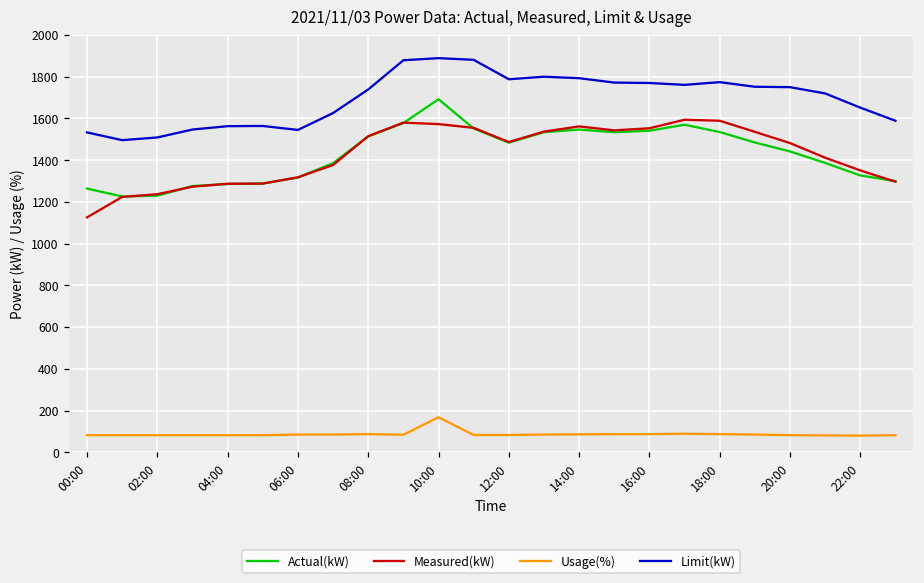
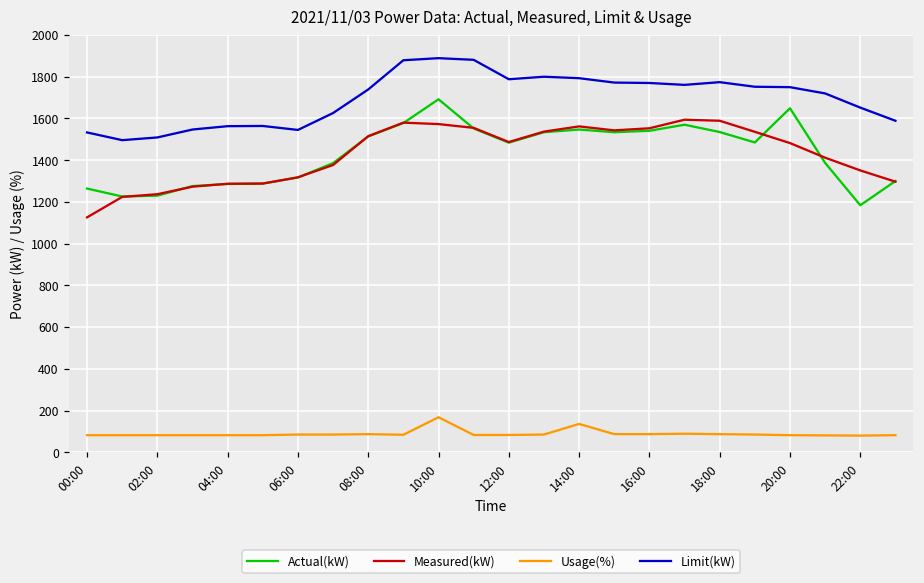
  {
    "Actual(kW)": {
      "00:00": 1260,
      "10:00": 1690,
      "14:00": 1550,
      "18:00": 1540,
-     "20:00": 1440,
-     "22:00": 1330
+     "20:00": 1650,
+     "22:00": 1180
    },
    "Measured(kW)": {
      "00:00": 1130,
      "10:00": 1570,
      "14:00": 1560,
      "18:00": 1590,
      "20:00": 1480,
      "22:00": 1350
    },
    "Usage(%)": {
      "00:00": 80,
      "02:00": 80,
      "04:00": 80,
      "06:00": 90,
      "08:00": 90,
      "10:00": 170,
      "12:00": 80,
-     "14:00": 90,
+     "14:00": 140,
      "16:00": 90,
      "18:00": 90,
      "20:00": 80,
      "22:00": 80
    },
    "Limit(kW)": {
      "00:00": 1530,
      "02:00": 1510,
      "04:00": 1560,
      "06:00": 1550,
      "08:00": 1740,
      "10:00": 1890,
      "12:00": 1790,
      "14:00": 1790,
      "16:00": 1770,
      "18:00": 1770,
      "20:00": 1750,
      "22:00": 1650
    }
  }
